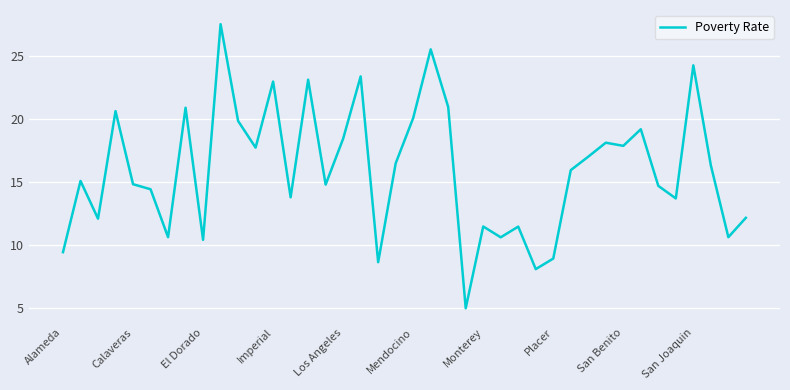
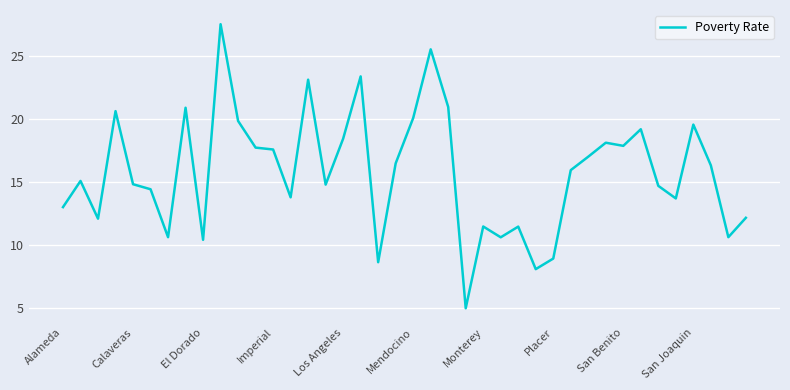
  {
-   "Alameda": 9.4,
+   "Alameda": 13.0,
    "Calaveras": 14.8,
    "El Dorado": 10.4,
-   "Imperial": 23.0,
+   "Imperial": 17.6,
    "Los Angeles": 18.5,
    "Mendocino": 20.1,
    "Monterey": 11.5,
    "Placer": 8.9,
    "San Benito": 17.9,
-   "San Joaquin": 24.3
+   "San Joaquin": 19.6
  }
